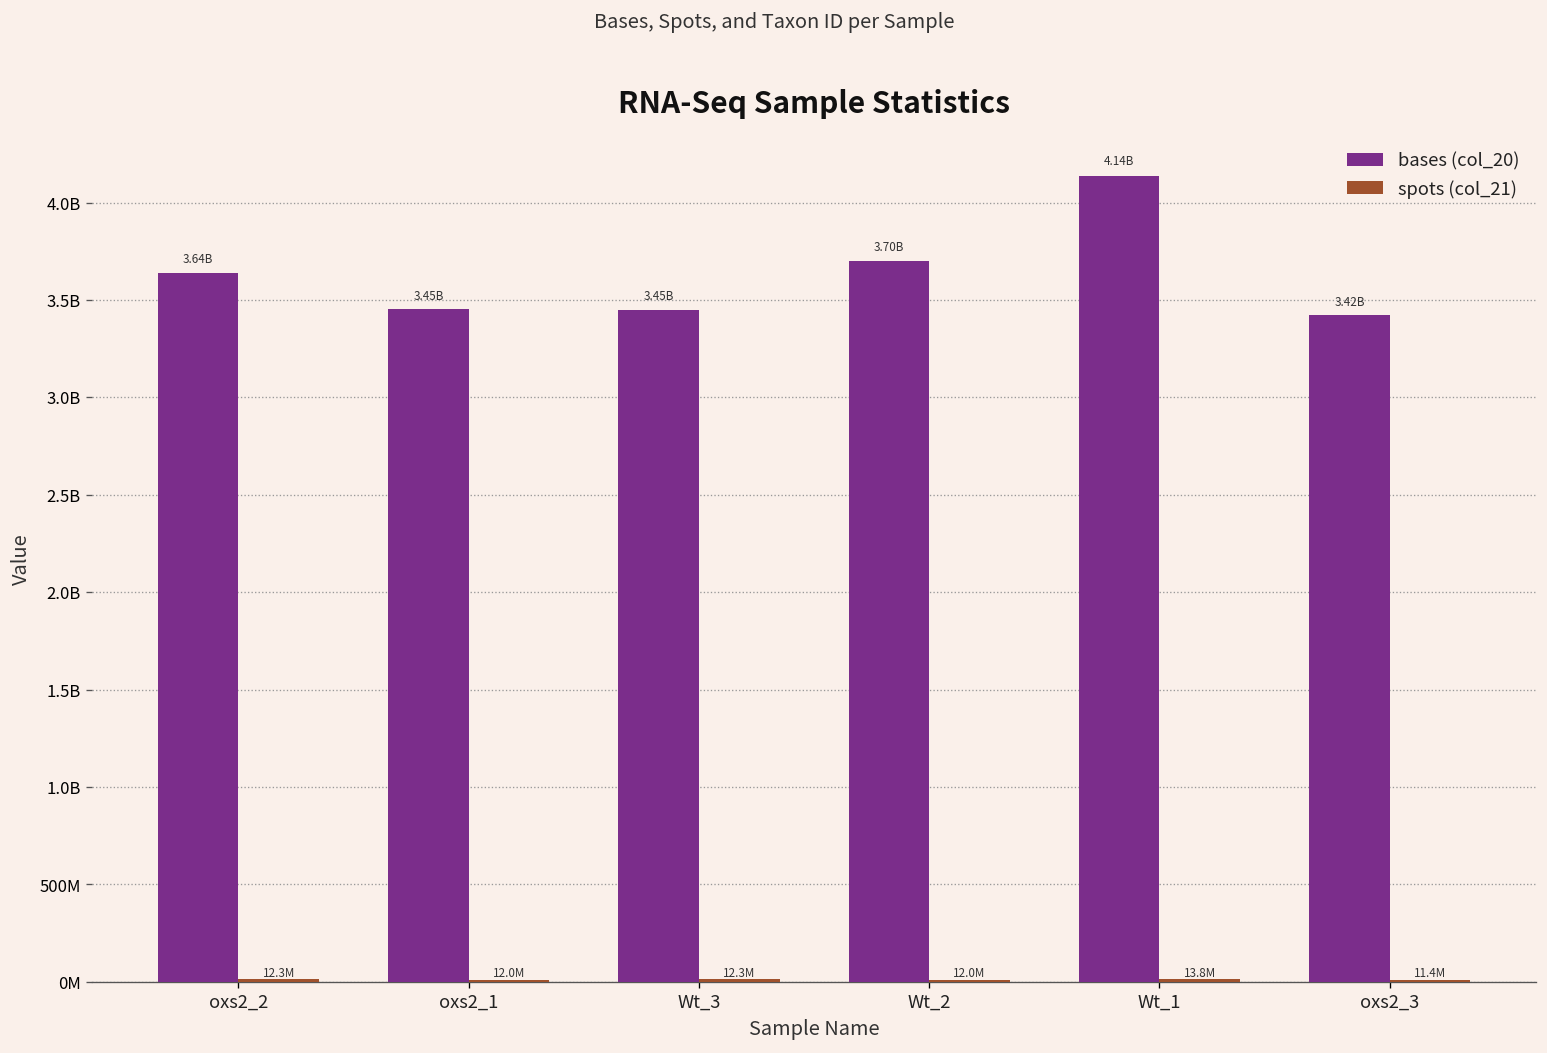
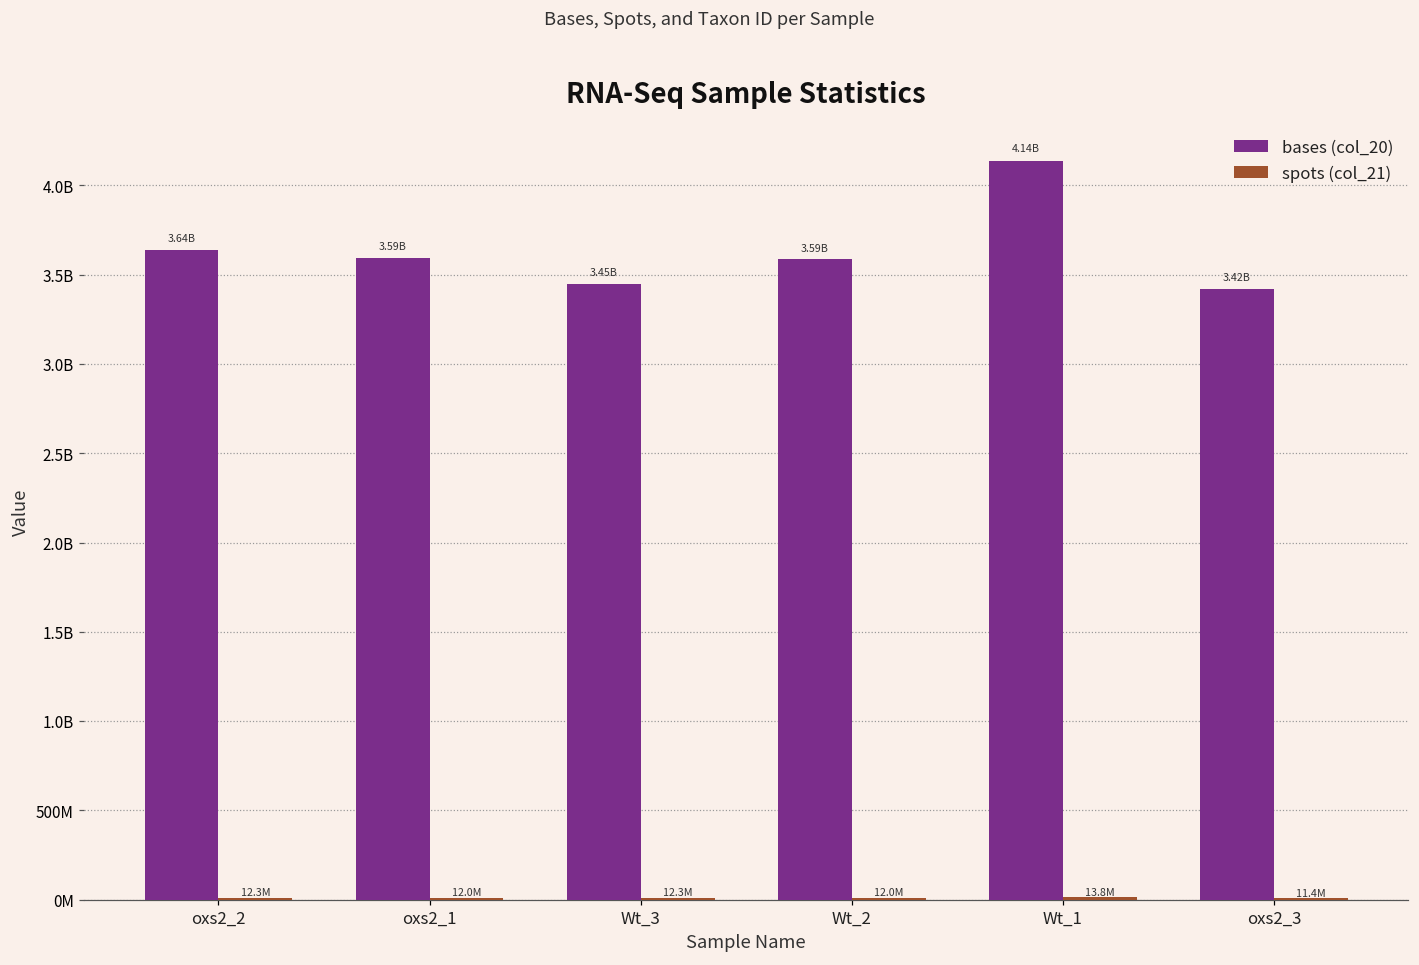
  {
    "bases (col_20)": {
      "oxs2_2": "3.64B",
-     "oxs2_1": "3.45B",
+     "oxs2_1": "3.59B",
      "Wt_3": "3.45B",
-     "Wt_2": "3.70B",
+     "Wt_2": "3.59B",
      "Wt_1": "4.14B",
      "oxs2_3": "3.42B"
    },
    "spots (col_21)": {
      "oxs2_2": "12.3M",
      "oxs2_1": "12.0M",
      "Wt_3": "12.3M",
      "Wt_2": "12.0M",
      "Wt_1": "13.8M",
      "oxs2_3": "11.4M"
    }
  }
